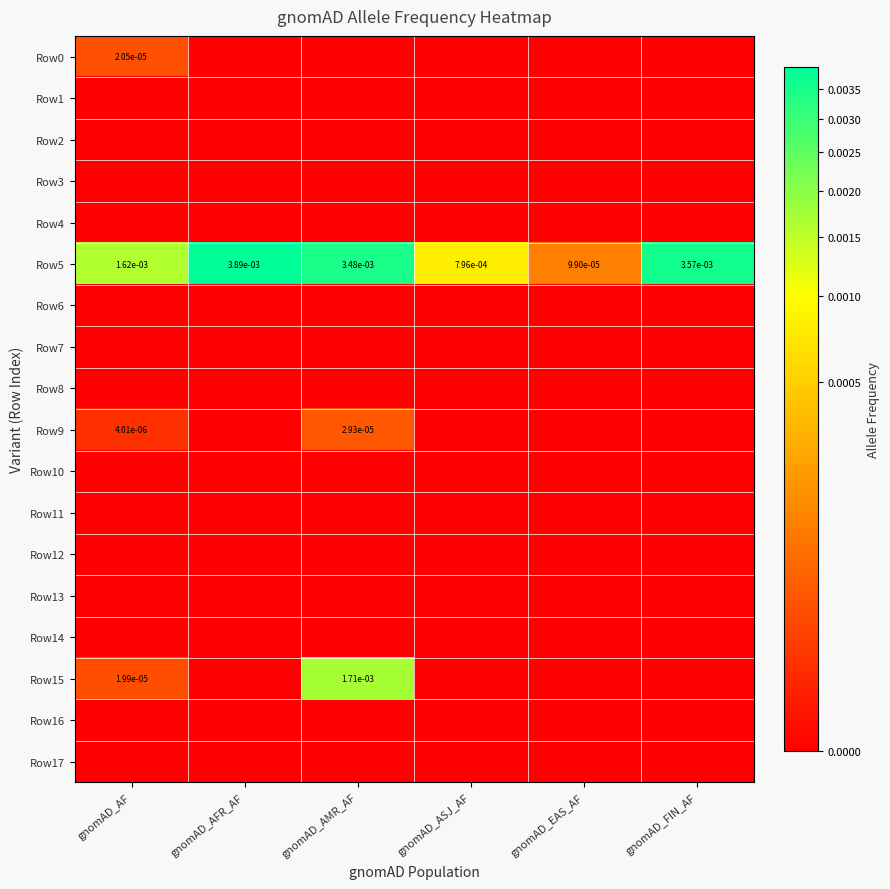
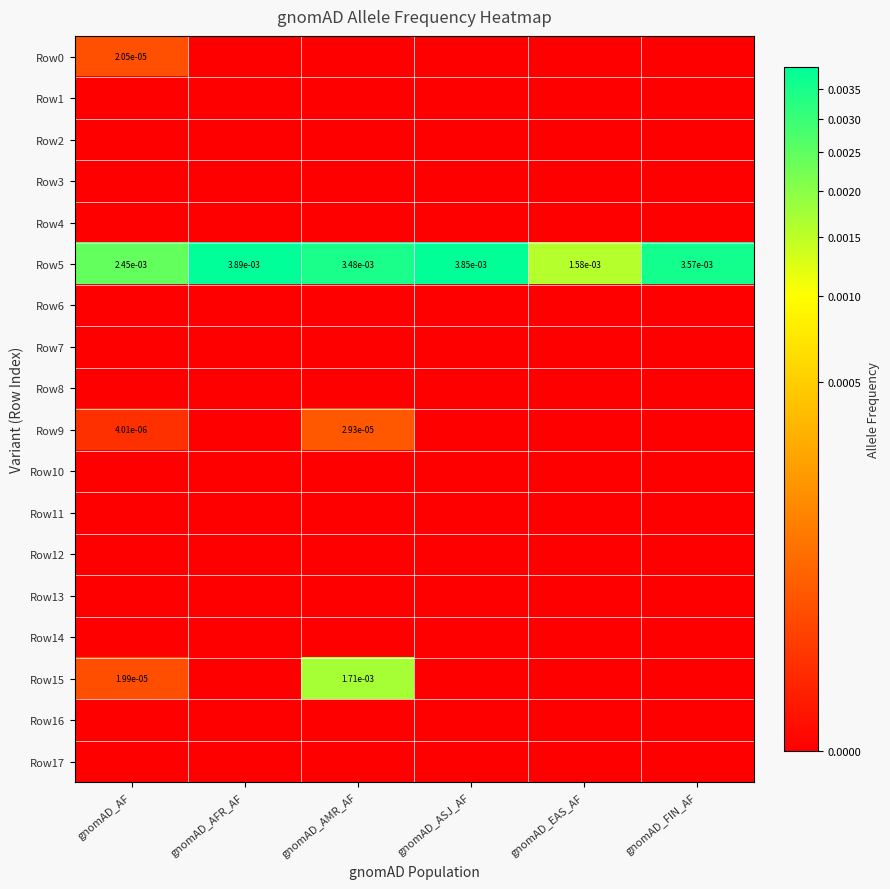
  {
    "Row0": {
      "gnomAD_AF": "2.05e-05"
    },
    "Row5": {
-     "gnomAD_AF": "1.62e-03",
+     "gnomAD_AF": "2.45e-03",
      "gnomAD_AFR_AF": "3.89e-03",
      "gnomAD_AMR_AF": "3.48e-03",
-     "gnomAD_ASJ_AF": "7.96e-04",
-     "gnomAD_EAS_AF": "9.90e-05",
+     "gnomAD_ASJ_AF": "3.85e-03",
+     "gnomAD_EAS_AF": "1.58e-03",
      "gnomAD_FIN_AF": "3.57e-03"
    },
    "Row9": {
      "gnomAD_AF": "4.01e-06",
      "gnomAD_AMR_AF": "2.93e-05"
    },
    "Row15": {
      "gnomAD_AF": "1.99e-05",
      "gnomAD_AMR_AF": "1.71e-03"
    }
  }
